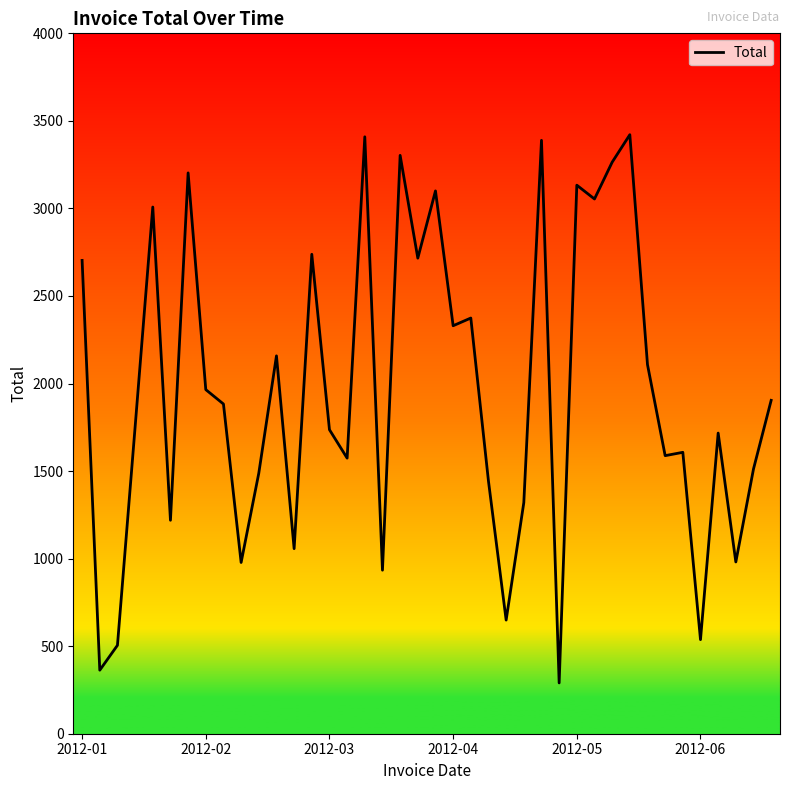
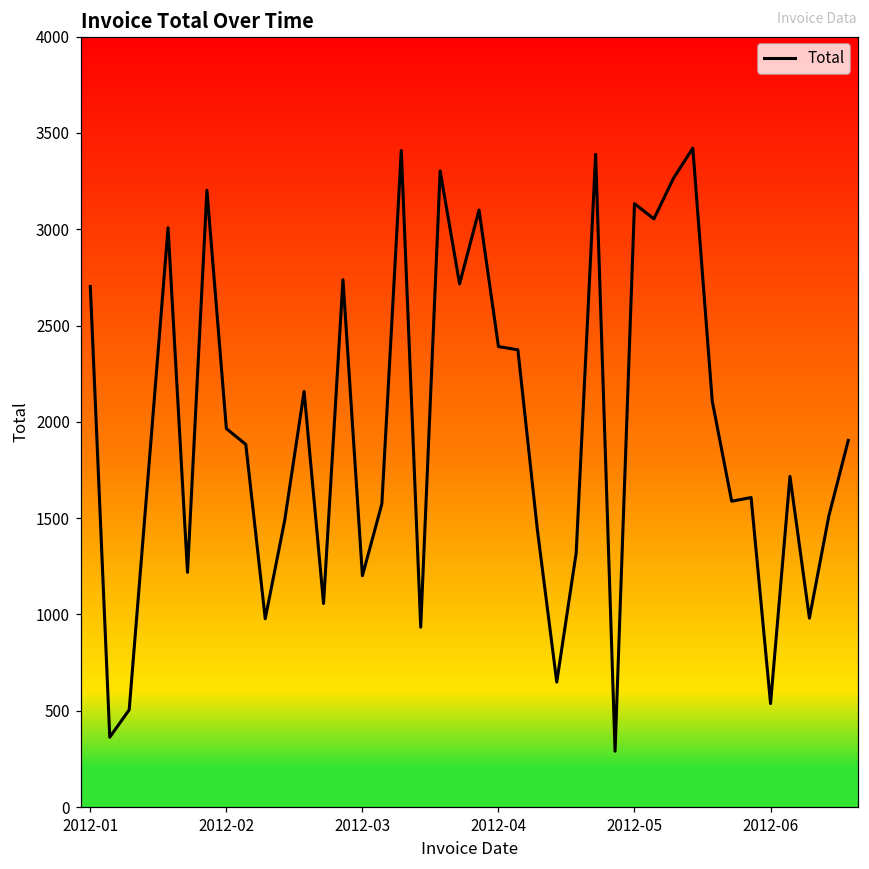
  {
    "2012-01": 2700,
    "2012-02": 1970,
-   "2012-03": 1740,
-   "2012-04": 2330,
+   "2012-03": 1200,
+   "2012-04": 2390,
    "2012-05": 3130,
    "2012-06": 540
  }
